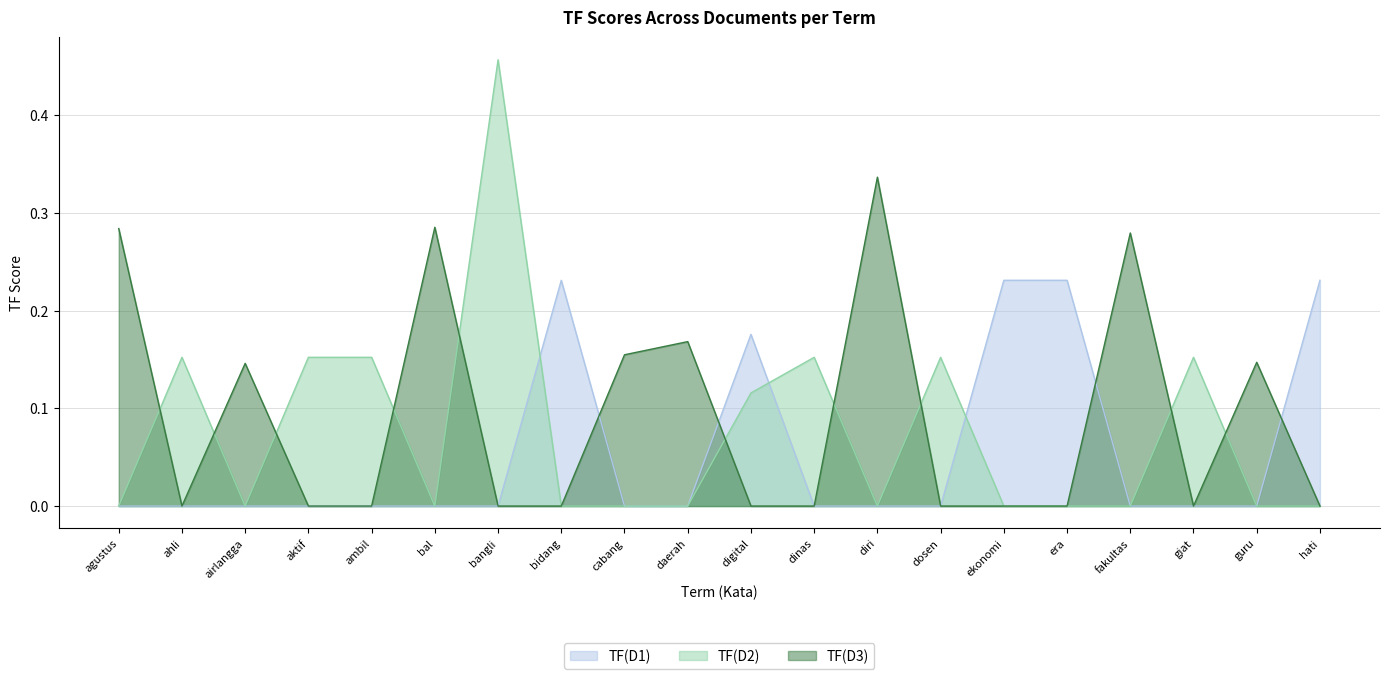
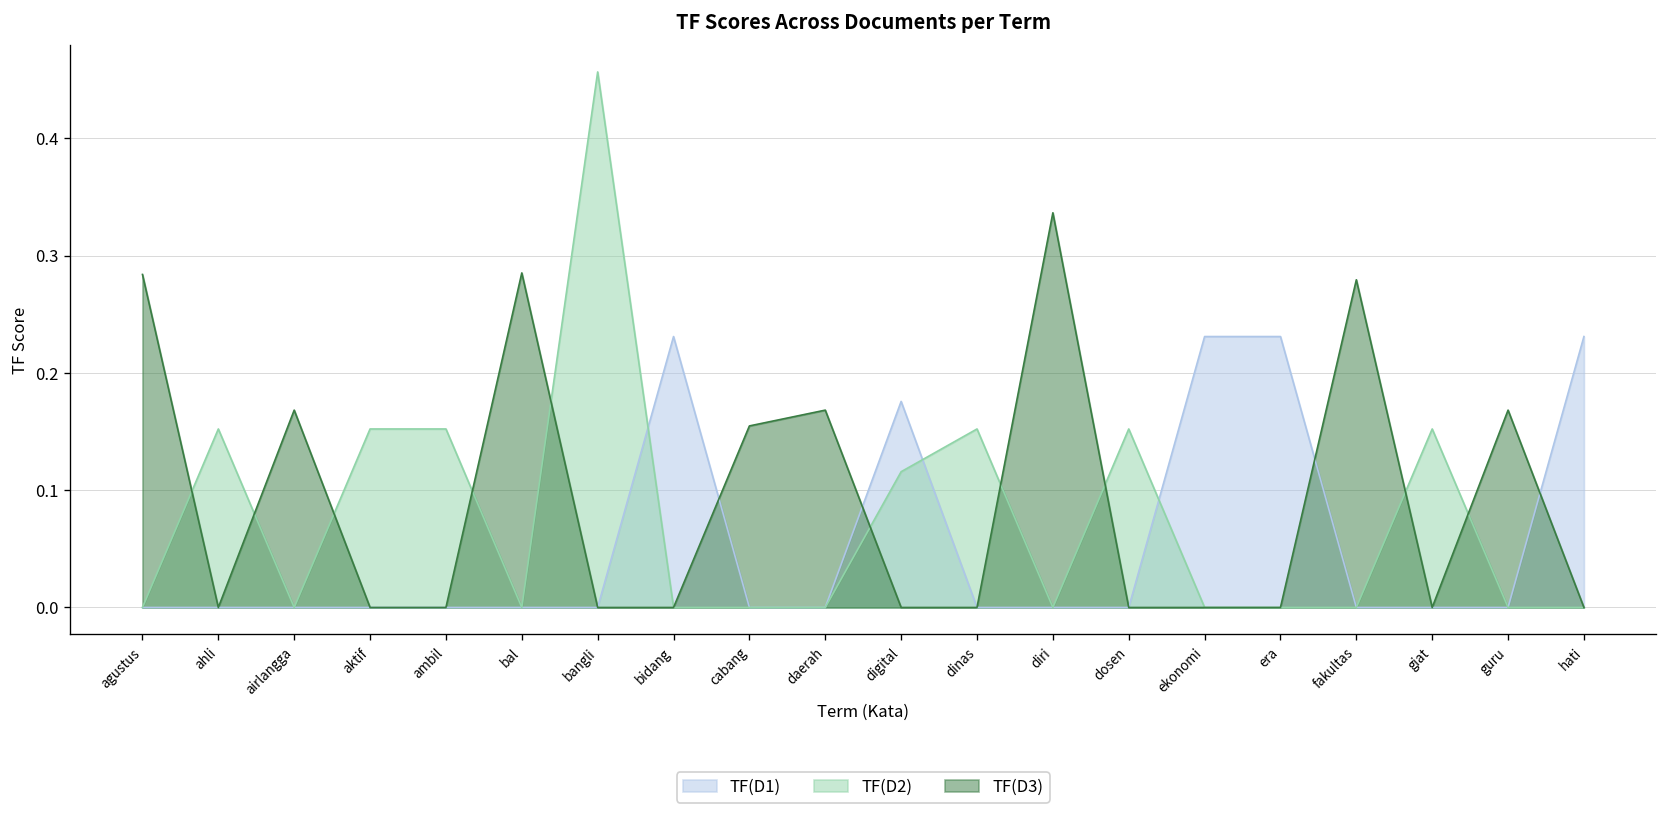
  {
    "TF(D3)": {
      "agustus": 0.28,
-     "airlangga": 0.15,
+     "airlangga": 0.17,
      "bal": 0.29,
      "cabang": 0.15,
      "daerah": 0.17,
      "digital": 0.00,
      "diri": 0.34,
      "fakultas": 0.28,
-     "guru": 0.15
+     "guru": 0.17
    }
  }
